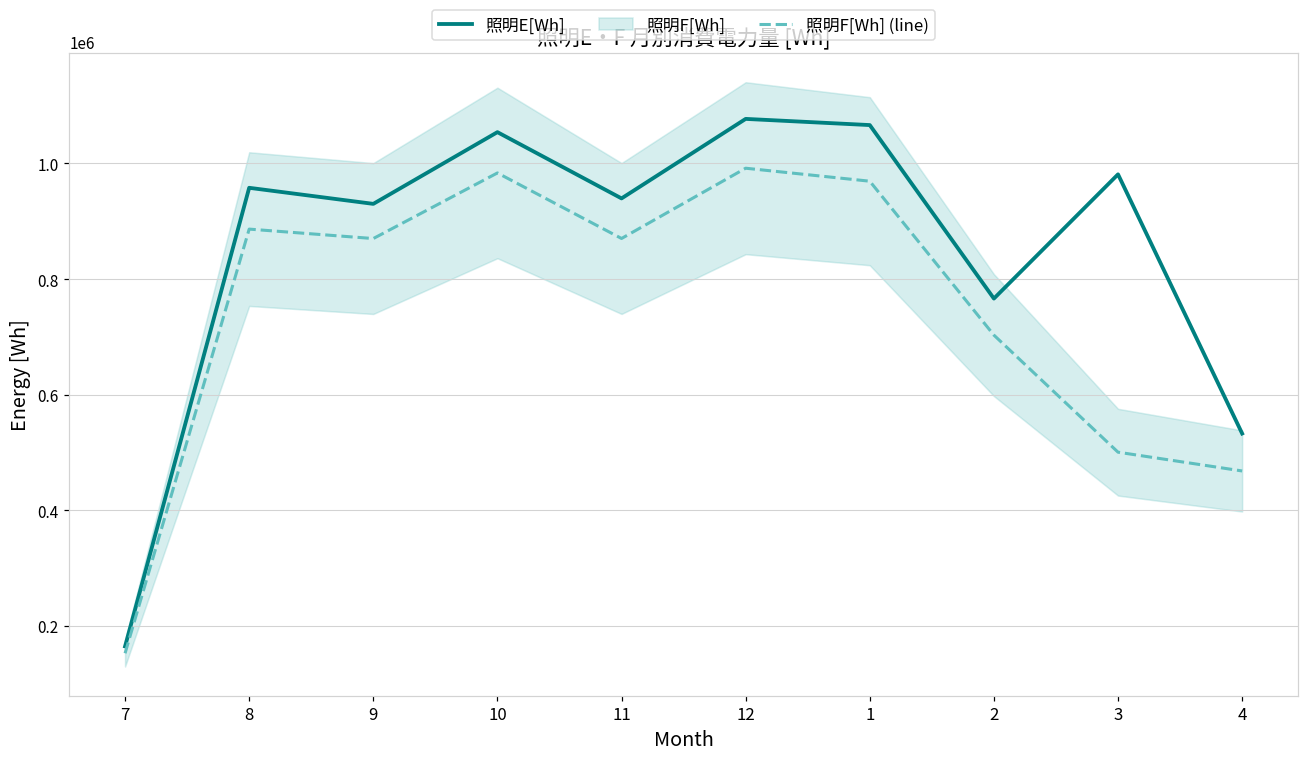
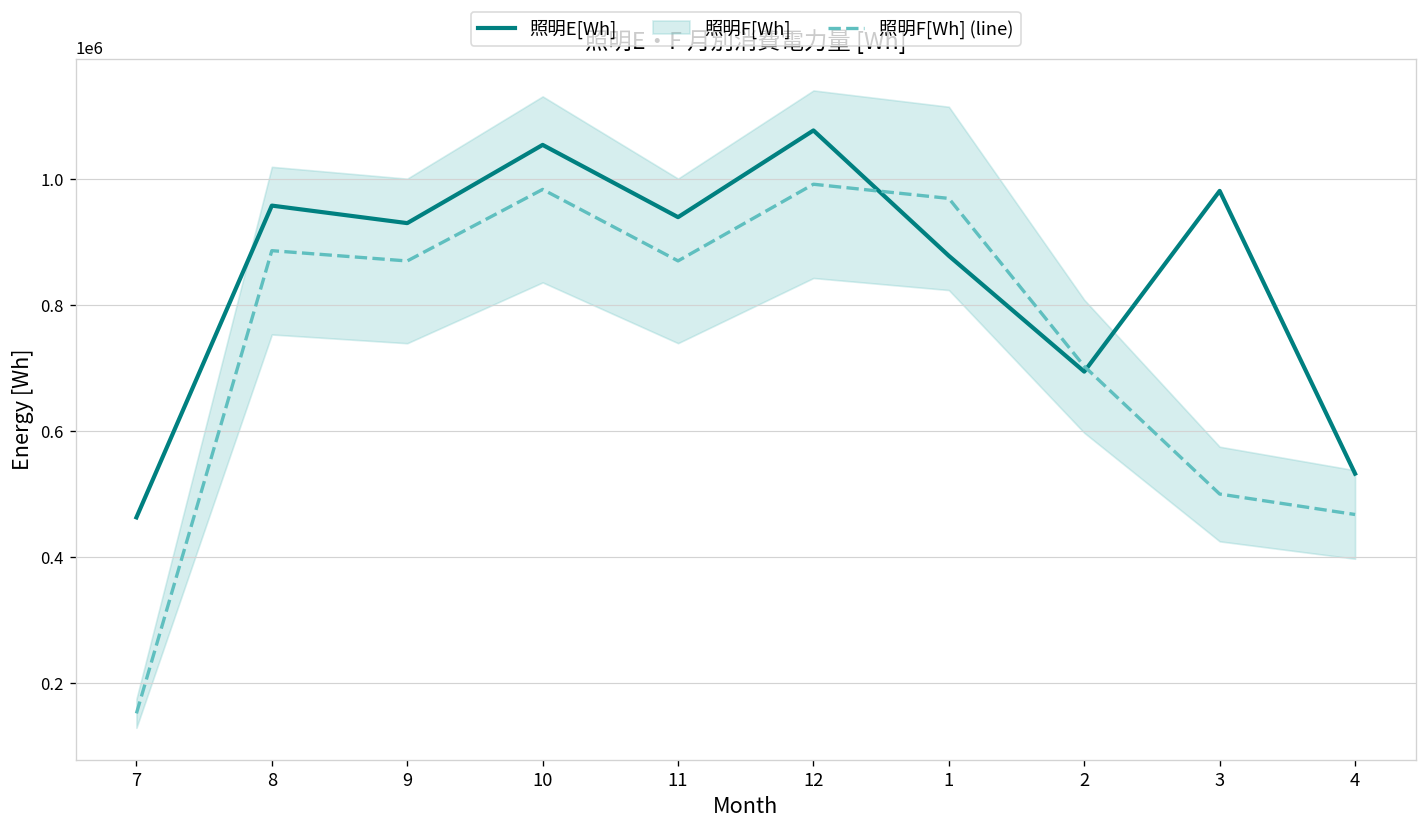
  {
    "照明E[Wh]": {
-     "7": 160000,
+     "7": 460000,
      "8": 960000,
      "9": 930000,
      "10": 1050000,
      "11": 940000,
      "12": 1080000,
-     "1": 1070000,
-     "2": 770000,
+     "1": 880000,
+     "2": 690000,
      "3": 980000,
      "4": 530000
    }
  }
